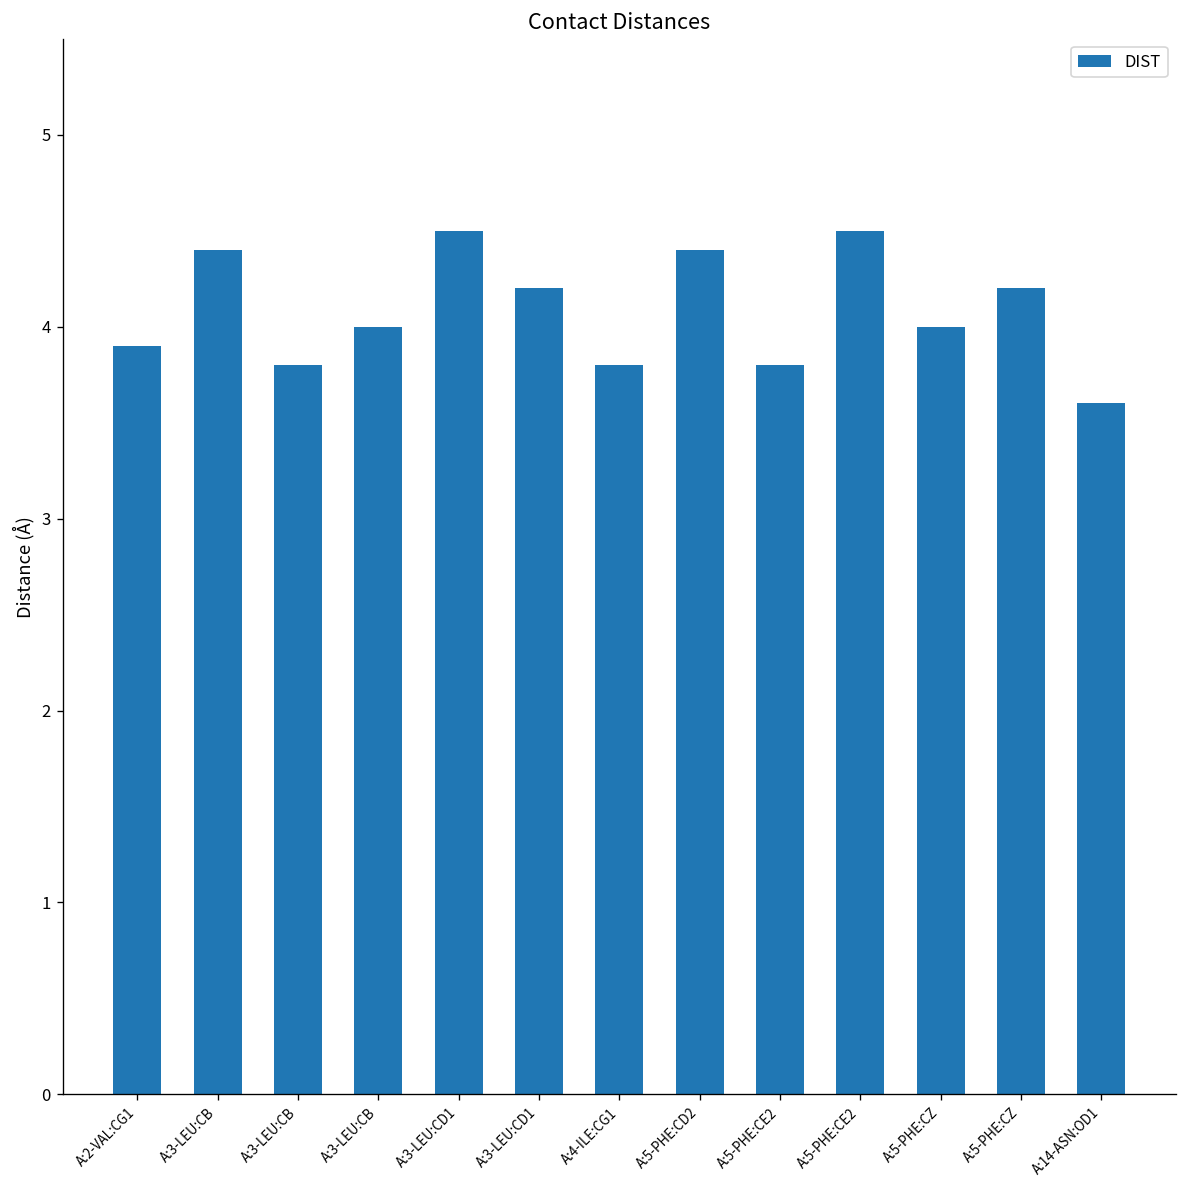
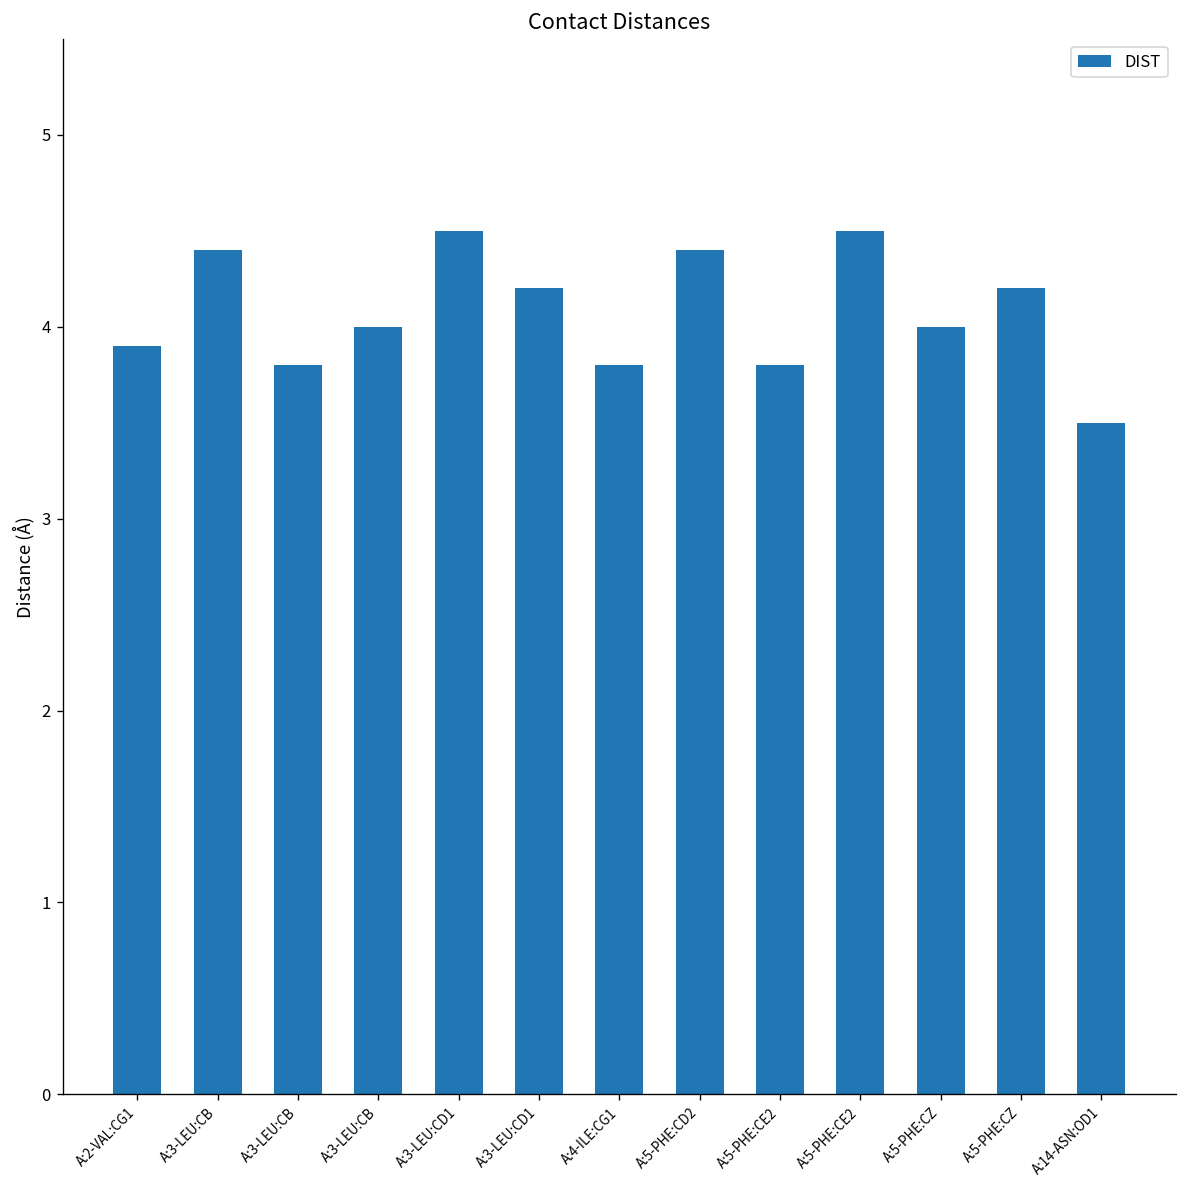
  {
    "A:2-VAL:CG1": 3.9,
    "A:4-ILE:CG1": 3.8,
    "A:5-PHE:CD2": 4.4,
-   "A:14-ASN:OD1": 3.6
+   "A:14-ASN:OD1": 3.5
  }
